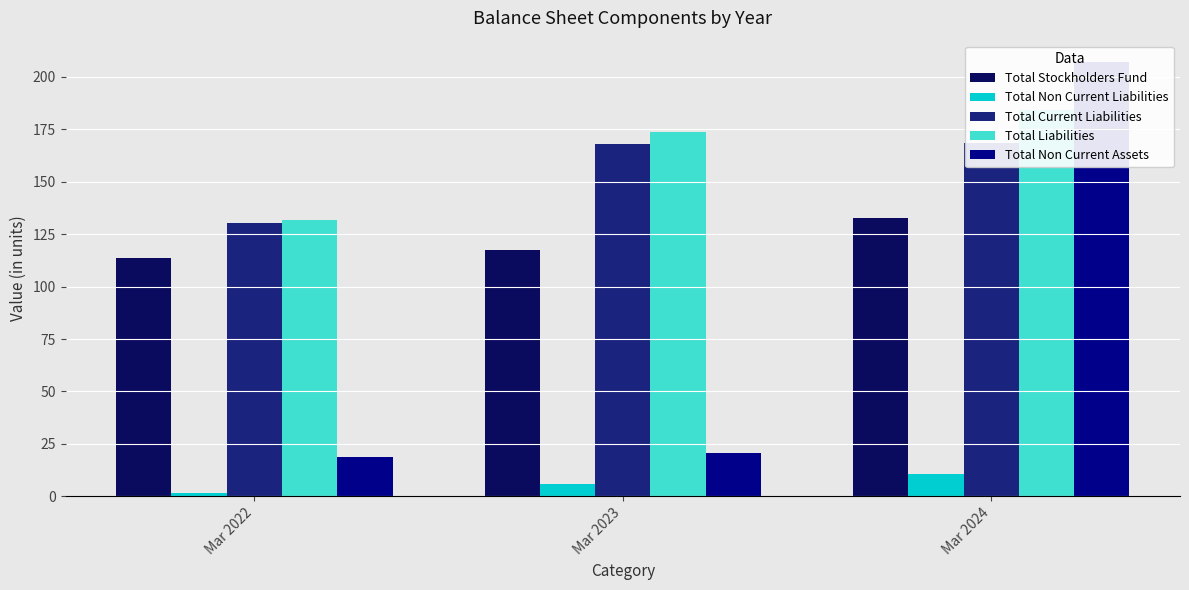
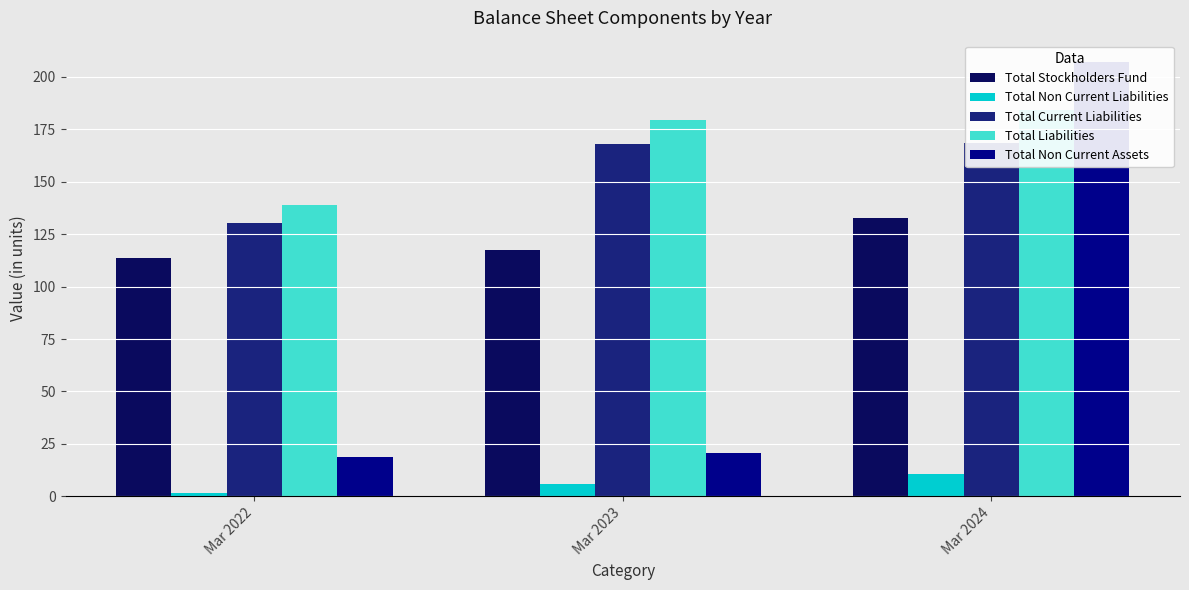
  {
    "Total Non Current Liabilities": {
      "Mar 2022": 1,
      "Mar 2023": 6,
      "Mar 2024": 11
    },
    "Total Liabilities": {
-     "Mar 2022": 132,
-     "Mar 2023": 174
+     "Mar 2022": 139,
+     "Mar 2023": 180
    }
  }
